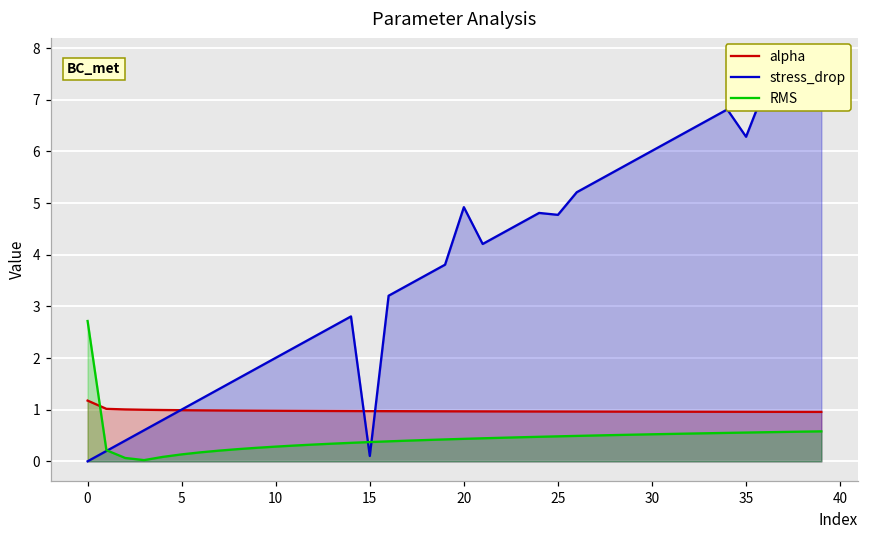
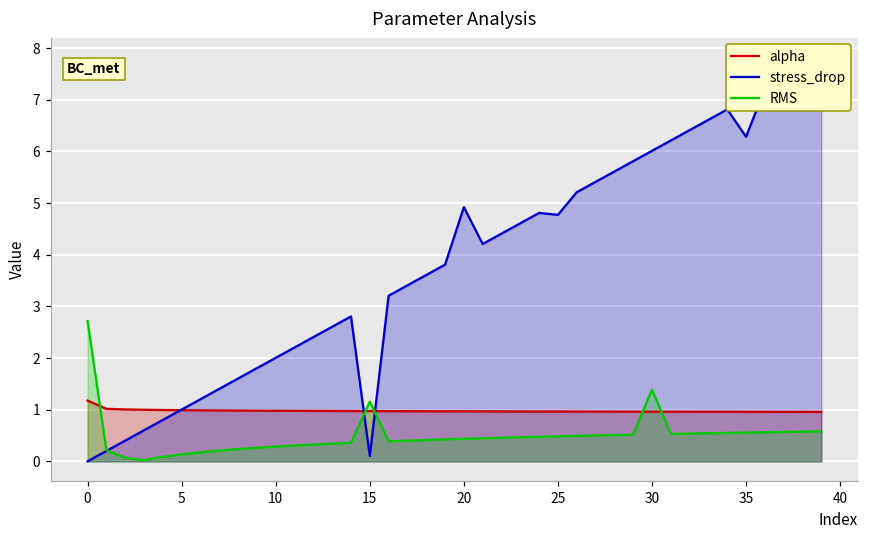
  {
    "alpha": {
      "0": 1.2,
      "10": 1.0,
      "15": 1.0,
      "20": 1.0,
      "25": 1.0,
      "30": 1.0,
      "35": 1.0
    },
    "stress_drop": {
      "0": 0.0,
      "10": 2.0,
      "15": 0.1,
      "20": 4.9,
      "25": 4.8,
      "30": 6.0,
      "35": 6.3
    },
    "RMS": {
      "0": 2.7,
      "5": 0.1,
      "10": 0.3,
-     "15": 0.4,
+     "15": 1.2,
      "20": 0.4,
      "25": 0.5,
-     "30": 0.5,
+     "30": 1.4,
      "35": 0.6
    }
  }
